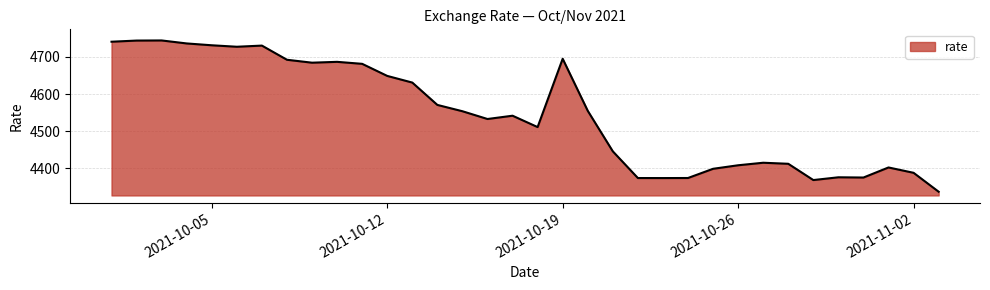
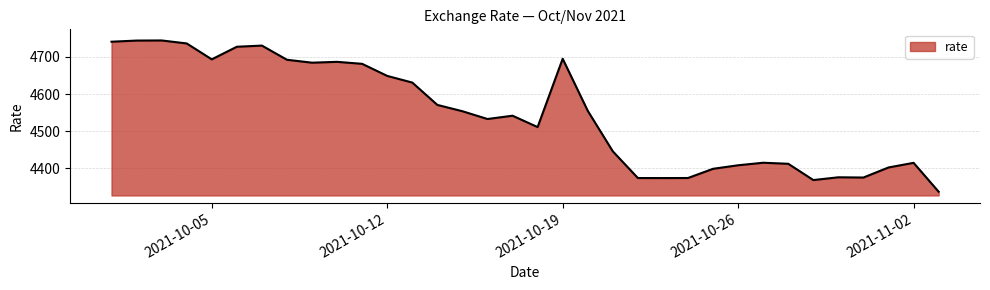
  {
-   "2021-10-05": 4730,
+   "2021-10-05": 4690,
    "2021-10-12": 4650,
    "2021-10-19": 4700,
    "2021-10-26": 4410,
-   "2021-11-02": 4390
+   "2021-11-02": 4410
  }
